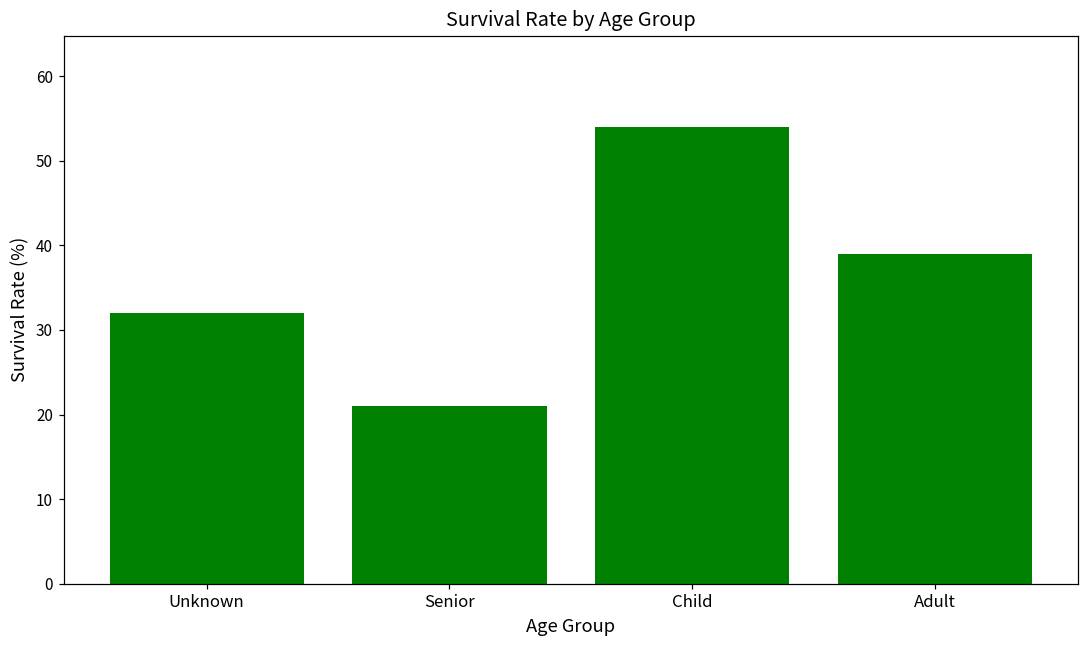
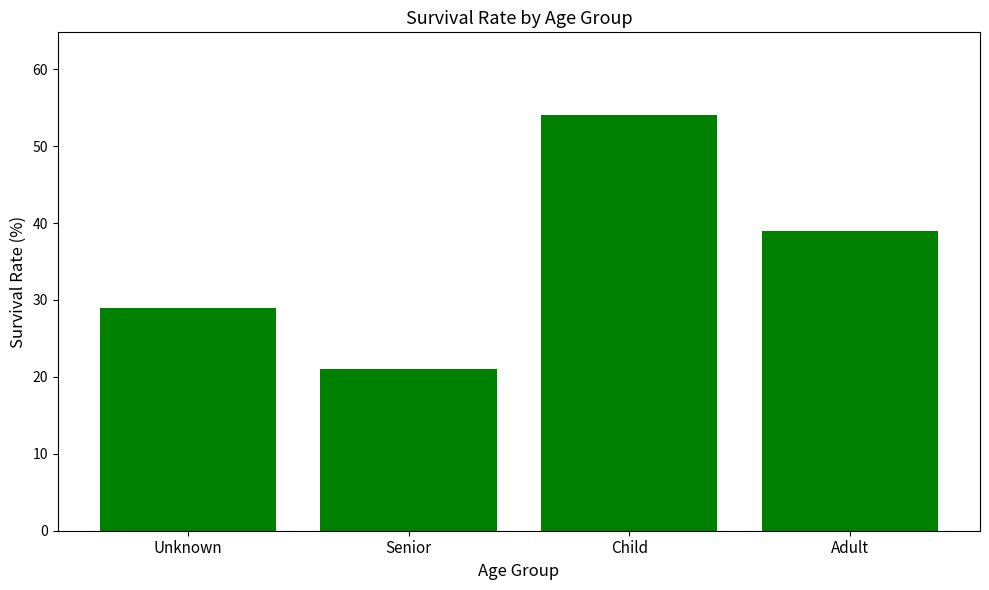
  {
-   "Unknown": 32,
+   "Unknown": 29,
    "Senior": 21,
    "Child": 54,
    "Adult": 39
  }
